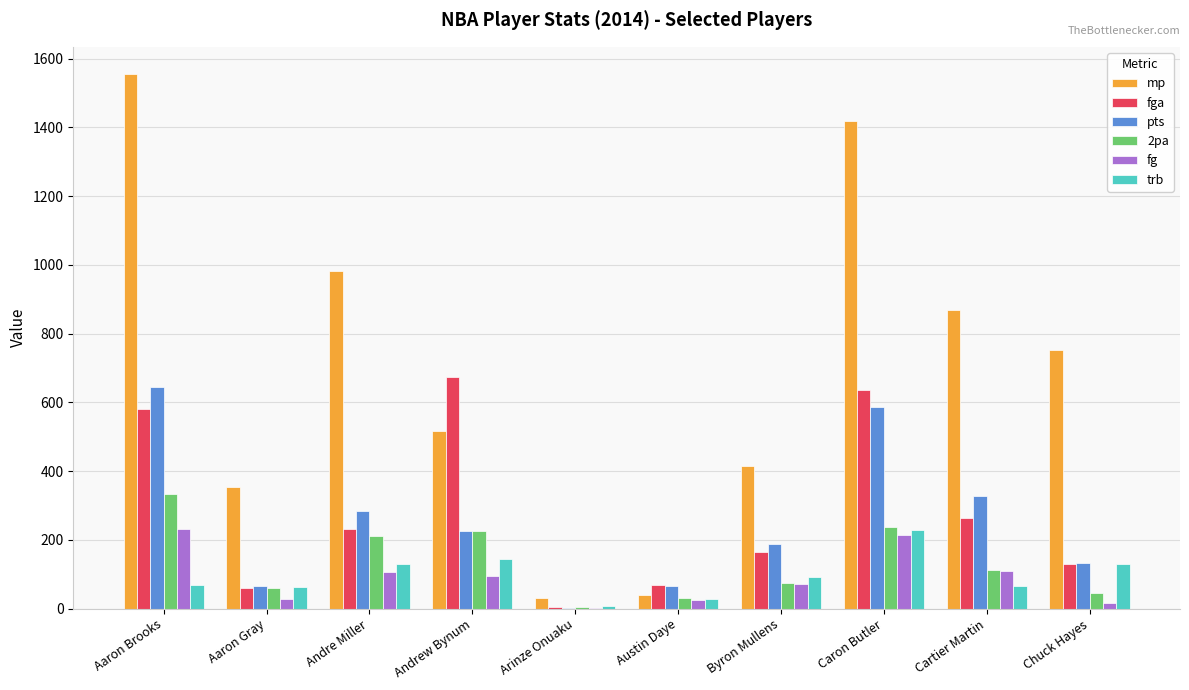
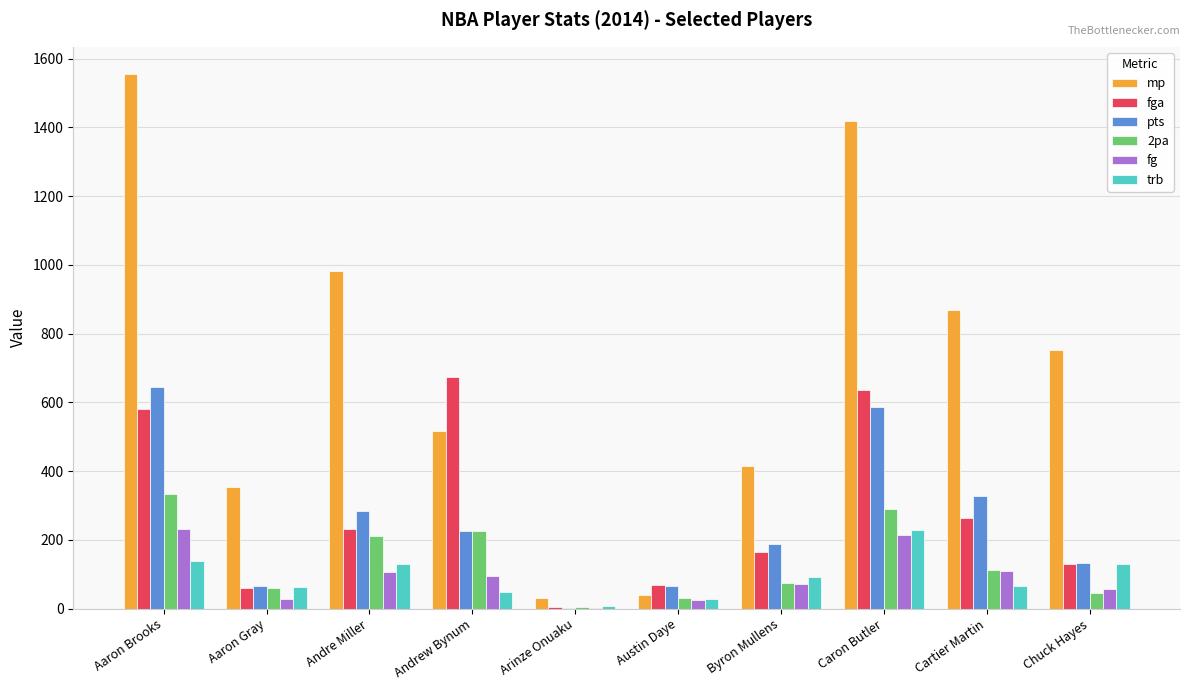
  {
    "mp": {
      "Aaron Brooks": 1560,
      "Aaron Gray": 360,
      "Andre Miller": 980,
      "Andrew Bynum": 520,
      "Arinze Onuaku": 30,
      "Austin Daye": 40,
      "Byron Mullens": 410,
      "Caron Butler": 1420,
      "Cartier Martin": 870,
      "Chuck Hayes": 750
    },
    "fga": {
      "Aaron Brooks": 580,
      "Aaron Gray": 60,
      "Andre Miller": 230,
      "Andrew Bynum": 670,
      "Austin Daye": 70,
      "Byron Mullens": 170,
      "Caron Butler": 640,
      "Cartier Martin": 260,
      "Chuck Hayes": 130
    },
    "pts": {
      "Aaron Brooks": 650,
      "Aaron Gray": 70,
      "Andre Miller": 280,
      "Andrew Bynum": 230,
      "Austin Daye": 70,
      "Byron Mullens": 190,
      "Caron Butler": 590,
      "Cartier Martin": 330,
      "Chuck Hayes": 130
    },
    "2pa": {
      "Aaron Brooks": 330,
      "Aaron Gray": 60,
      "Andre Miller": 210,
      "Andrew Bynum": 230,
      "Austin Daye": 30,
      "Byron Mullens": 80,
-     "Caron Butler": 240,
+     "Caron Butler": 290,
      "Cartier Martin": 110,
      "Chuck Hayes": 50
    },
    "fg": {
      "Aaron Brooks": 230,
      "Aaron Gray": 30,
      "Andre Miller": 110,
      "Andrew Bynum": 90,
      "Austin Daye": 20,
      "Byron Mullens": 70,
      "Caron Butler": 210,
      "Cartier Martin": 110,
-     "Chuck Hayes": 20
+     "Chuck Hayes": 60
    },
    "trb": {
-     "Aaron Brooks": 70,
+     "Aaron Brooks": 140,
      "Aaron Gray": 60,
      "Andre Miller": 130,
-     "Andrew Bynum": 150,
+     "Andrew Bynum": 50,
      "Arinze Onuaku": 10,
      "Austin Daye": 30,
      "Byron Mullens": 90,
      "Caron Butler": 230,
      "Cartier Martin": 70,
      "Chuck Hayes": 130
    }
  }
